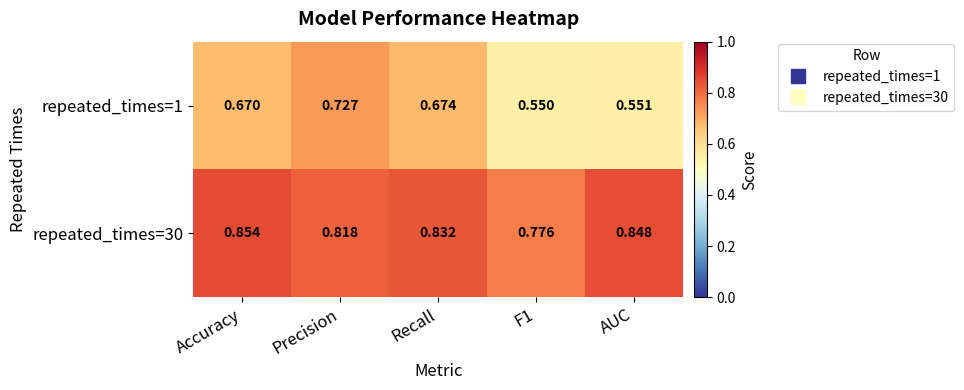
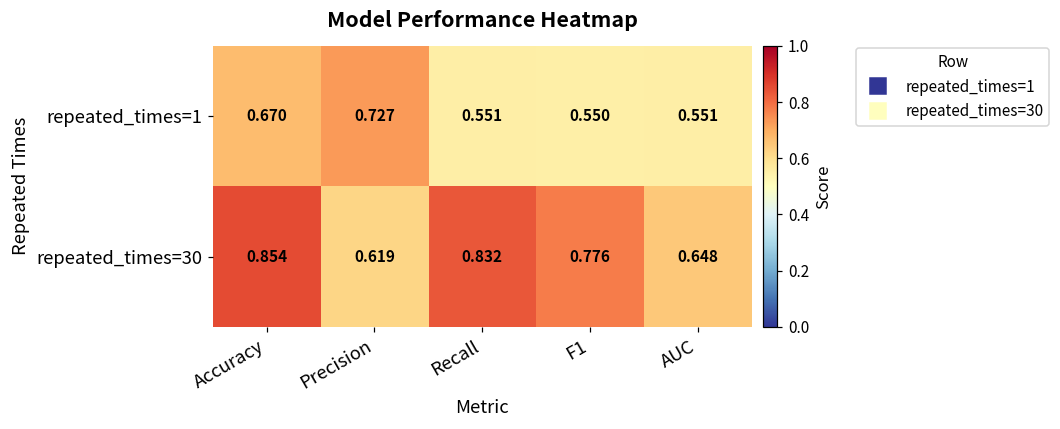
  {
    "repeated_times=1": {
      "Accuracy": 0.670,
      "Precision": 0.727,
-     "Recall": 0.674,
+     "Recall": 0.551,
      "F1": 0.550,
      "AUC": 0.551
    },
    "repeated_times=30": {
      "Accuracy": 0.854,
-     "Precision": 0.818,
+     "Precision": 0.619,
      "Recall": 0.832,
      "F1": 0.776,
-     "AUC": 0.848
+     "AUC": 0.648
    }
  }
